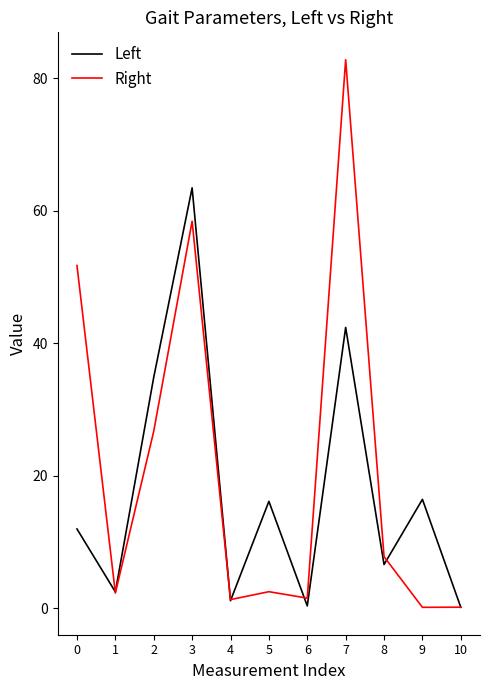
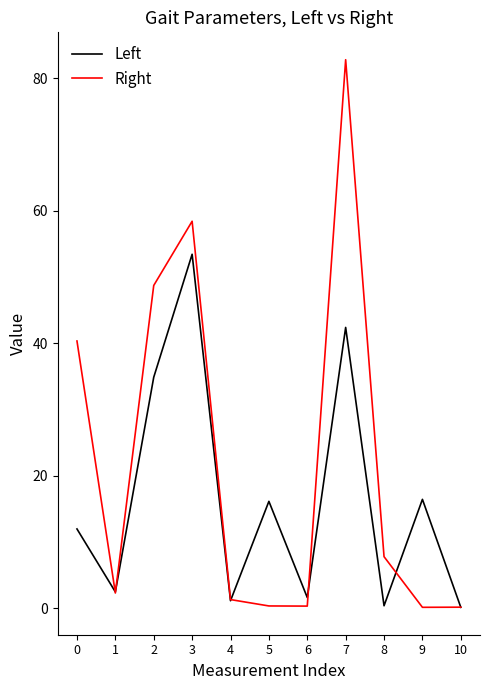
  {
    "Left": {
      "0": 12,
      "2": 35,
-     "3": 63,
+     "3": 53,
      "5": 16,
-     "6": 0,
+     "6": 2,
      "7": 42,
-     "8": 7,
+     "8": 0,
      "9": 16
    },
    "Right": {
-     "0": 52,
-     "2": 27,
+     "0": 40,
+     "2": 49,
      "3": 58,
-     "5": 3,
-     "6": 2,
+     "5": 0,
+     "6": 0,
      "7": 83,
      "8": 8,
      "9": 0
    }
  }
